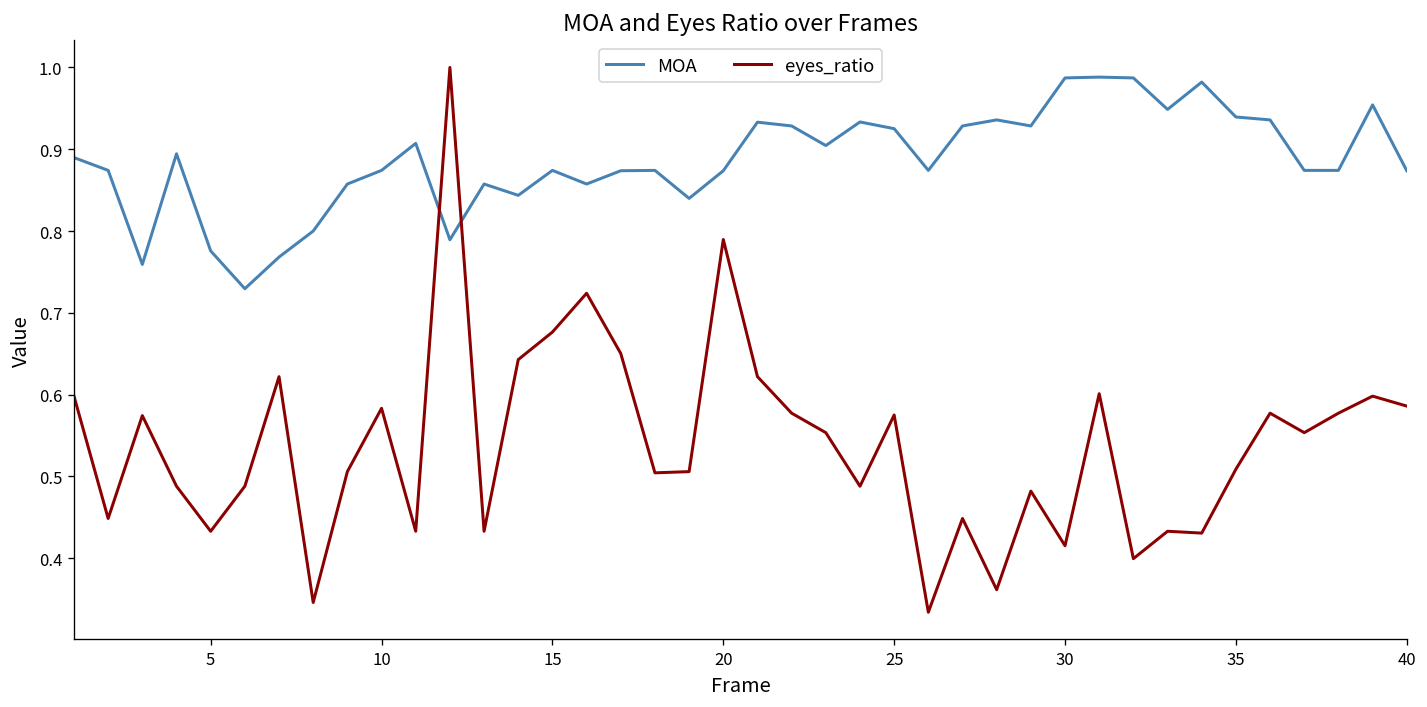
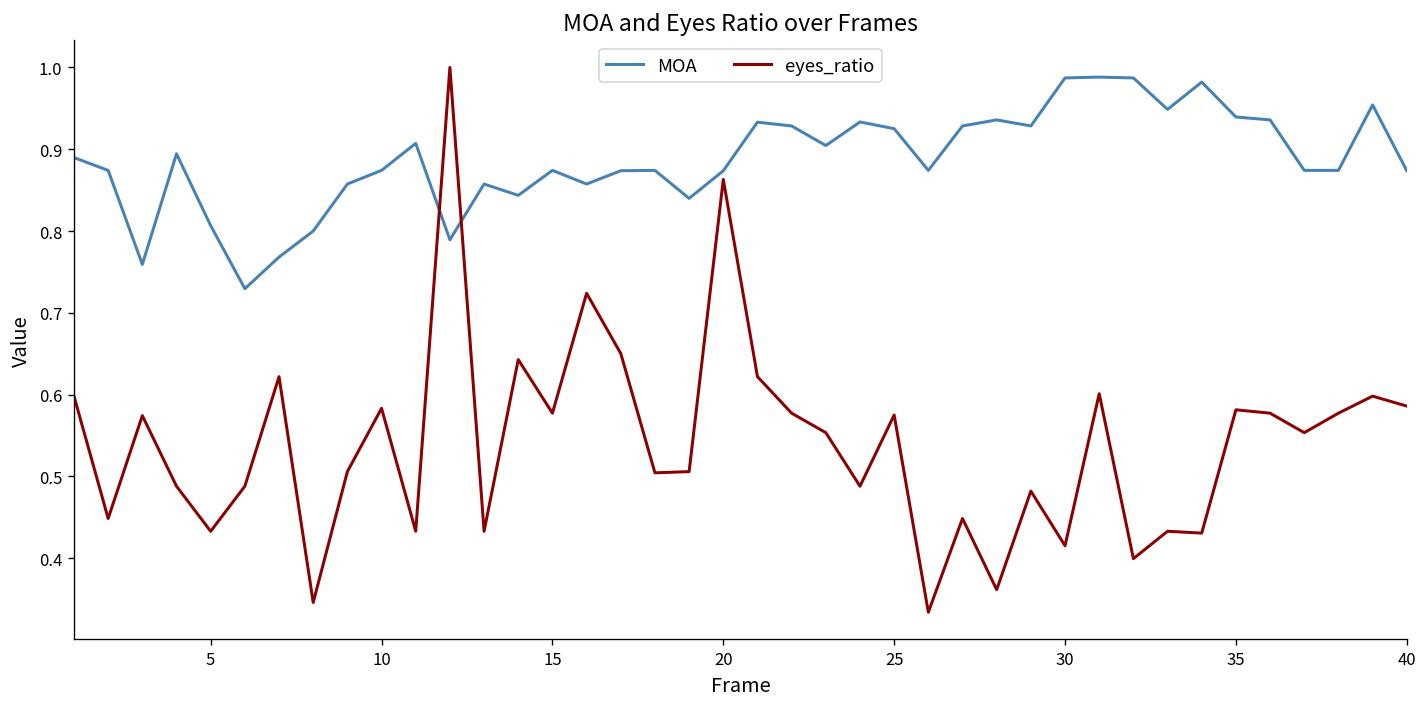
  {
    "MOA": {
-     "5": 0.78,
+     "5": 0.81,
      "10": 0.87,
      "15": 0.87,
      "20": 0.87,
      "25": 0.93,
      "30": 0.99,
      "35": 0.94,
      "40": 0.87
    },
    "eyes_ratio": {
      "5": 0.43,
      "10": 0.58,
-     "15": 0.68,
-     "20": 0.79,
+     "15": 0.58,
+     "20": 0.86,
      "25": 0.58,
      "30": 0.42,
-     "35": 0.51,
+     "35": 0.58,
      "40": 0.59
    }
  }
